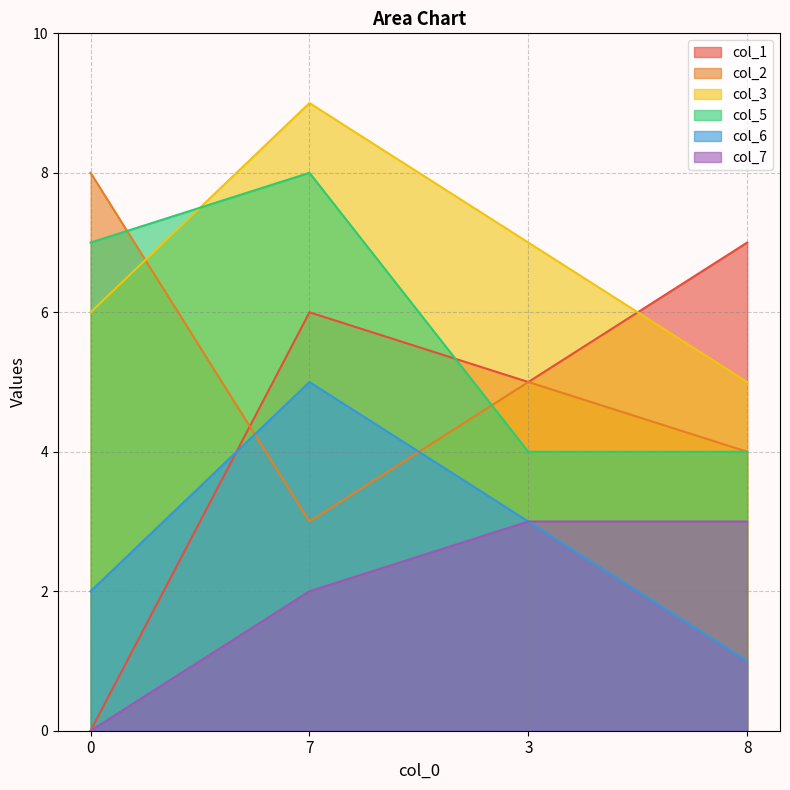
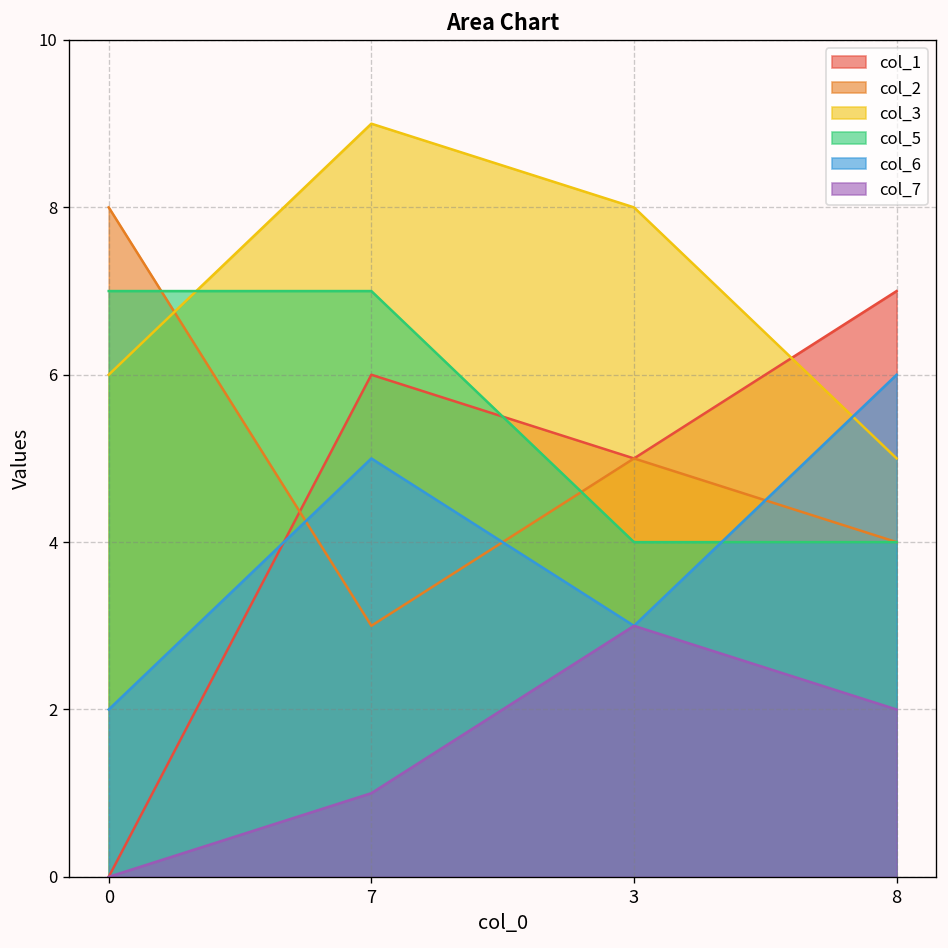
  {
    "col_3": {
      "0": 6,
      "7": 9,
-     "3": 7,
+     "3": 8,
      "8": 5
    },
    "col_5": {
      "0": 7,
-     "7": 8,
+     "7": 7,
      "3": 4
    },
    "col_6": {
      "0": 2,
      "7": 5,
-     "8": 1
+     "8": 6
    },
    "col_7": {
-     "7": 2,
-     "8": 3
+     "7": 1,
+     "8": 2
    }
  }
